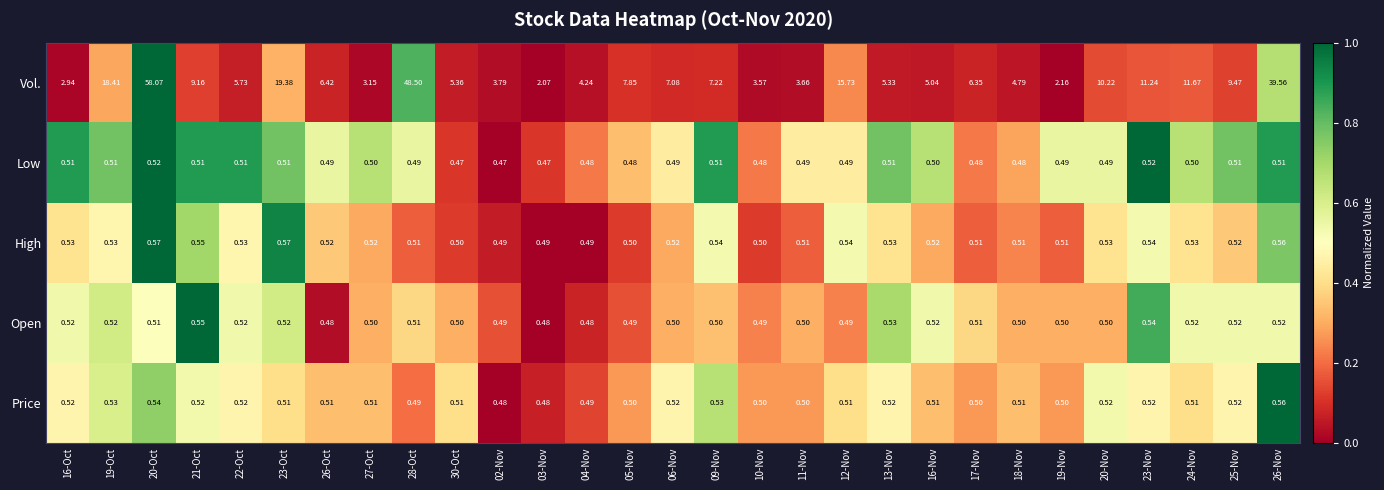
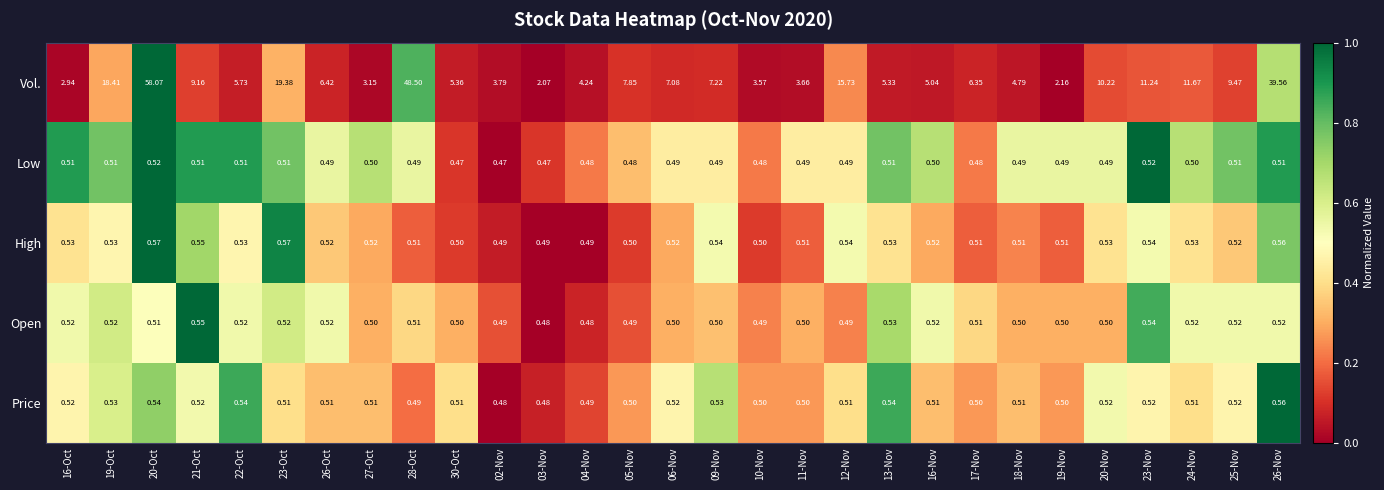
  {
    "Vol.": {
      "16-Oct": 2.94,
      "19-Oct": 18.41,
      "20-Oct": 58.07,
      "21-Oct": 9.16,
      "22-Oct": 5.73,
      "23-Oct": 19.38,
      "26-Oct": 6.42,
      "27-Oct": 3.15,
      "28-Oct": 48.50,
      "30-Oct": 5.36,
      "02-Nov": 3.79,
      "03-Nov": 2.07,
      "04-Nov": 4.24,
      "05-Nov": 7.85,
      "06-Nov": 7.08,
      "09-Nov": 7.22,
      "10-Nov": 3.57,
      "11-Nov": 3.66,
      "12-Nov": 15.73,
      "13-Nov": 5.33,
      "16-Nov": 5.04,
      "17-Nov": 6.35,
      "18-Nov": 4.79,
      "19-Nov": 2.16,
      "20-Nov": 10.22,
      "23-Nov": 11.24,
      "24-Nov": 11.67,
      "25-Nov": 9.47,
      "26-Nov": 39.56
    },
    "Low": {
      "16-Oct": 0.51,
      "19-Oct": 0.51,
      "20-Oct": 0.52,
      "21-Oct": 0.51,
      "22-Oct": 0.51,
      "23-Oct": 0.51,
      "26-Oct": 0.49,
      "27-Oct": 0.50,
      "28-Oct": 0.49,
      "30-Oct": 0.47,
      "02-Nov": 0.47,
      "03-Nov": 0.47,
      "04-Nov": 0.48,
      "05-Nov": 0.48,
      "06-Nov": 0.49,
-     "09-Nov": 0.51,
+     "09-Nov": 0.49,
      "10-Nov": 0.48,
      "11-Nov": 0.49,
      "12-Nov": 0.49,
      "13-Nov": 0.51,
      "16-Nov": 0.50,
      "17-Nov": 0.48,
-     "18-Nov": 0.48,
+     "18-Nov": 0.49,
      "19-Nov": 0.49,
      "20-Nov": 0.49,
      "23-Nov": 0.52,
      "24-Nov": 0.50,
      "25-Nov": 0.51,
      "26-Nov": 0.51
    },
    "High": {
      "16-Oct": 0.53,
      "19-Oct": 0.53,
      "20-Oct": 0.57,
      "21-Oct": 0.55,
      "22-Oct": 0.53,
      "23-Oct": 0.57,
      "26-Oct": 0.52,
      "27-Oct": 0.52,
      "28-Oct": 0.51,
      "30-Oct": 0.50,
      "02-Nov": 0.49,
      "03-Nov": 0.49,
      "04-Nov": 0.49,
      "05-Nov": 0.50,
      "06-Nov": 0.52,
      "09-Nov": 0.54,
      "10-Nov": 0.50,
      "11-Nov": 0.51,
      "12-Nov": 0.54,
      "13-Nov": 0.53,
      "16-Nov": 0.52,
      "17-Nov": 0.51,
      "18-Nov": 0.51,
      "19-Nov": 0.51,
      "20-Nov": 0.53,
      "23-Nov": 0.54,
      "24-Nov": 0.53,
      "25-Nov": 0.52,
      "26-Nov": 0.56
    },
    "Open": {
      "16-Oct": 0.52,
      "19-Oct": 0.52,
      "20-Oct": 0.51,
      "21-Oct": 0.55,
      "22-Oct": 0.52,
      "23-Oct": 0.52,
-     "26-Oct": 0.48,
+     "26-Oct": 0.52,
      "27-Oct": 0.50,
      "28-Oct": 0.51,
      "30-Oct": 0.50,
      "02-Nov": 0.49,
      "03-Nov": 0.48,
      "04-Nov": 0.48,
      "05-Nov": 0.49,
      "06-Nov": 0.50,
      "09-Nov": 0.50,
      "10-Nov": 0.49,
      "11-Nov": 0.50,
      "12-Nov": 0.49,
      "13-Nov": 0.53,
      "16-Nov": 0.52,
      "17-Nov": 0.51,
      "18-Nov": 0.50,
      "19-Nov": 0.50,
      "20-Nov": 0.50,
      "23-Nov": 0.54,
      "24-Nov": 0.52,
      "25-Nov": 0.52,
      "26-Nov": 0.52
    },
    "Price": {
      "16-Oct": 0.52,
      "19-Oct": 0.53,
      "20-Oct": 0.54,
      "21-Oct": 0.52,
-     "22-Oct": 0.52,
+     "22-Oct": 0.54,
      "23-Oct": 0.51,
      "26-Oct": 0.51,
      "27-Oct": 0.51,
      "28-Oct": 0.49,
      "30-Oct": 0.51,
      "02-Nov": 0.48,
      "03-Nov": 0.48,
      "04-Nov": 0.49,
      "05-Nov": 0.50,
      "06-Nov": 0.52,
      "09-Nov": 0.53,
      "10-Nov": 0.50,
      "11-Nov": 0.50,
      "12-Nov": 0.51,
-     "13-Nov": 0.52,
+     "13-Nov": 0.54,
      "16-Nov": 0.51,
      "17-Nov": 0.50,
      "18-Nov": 0.51,
      "19-Nov": 0.50,
      "20-Nov": 0.52,
      "23-Nov": 0.52,
      "24-Nov": 0.51,
      "25-Nov": 0.52,
      "26-Nov": 0.56
    }
  }
